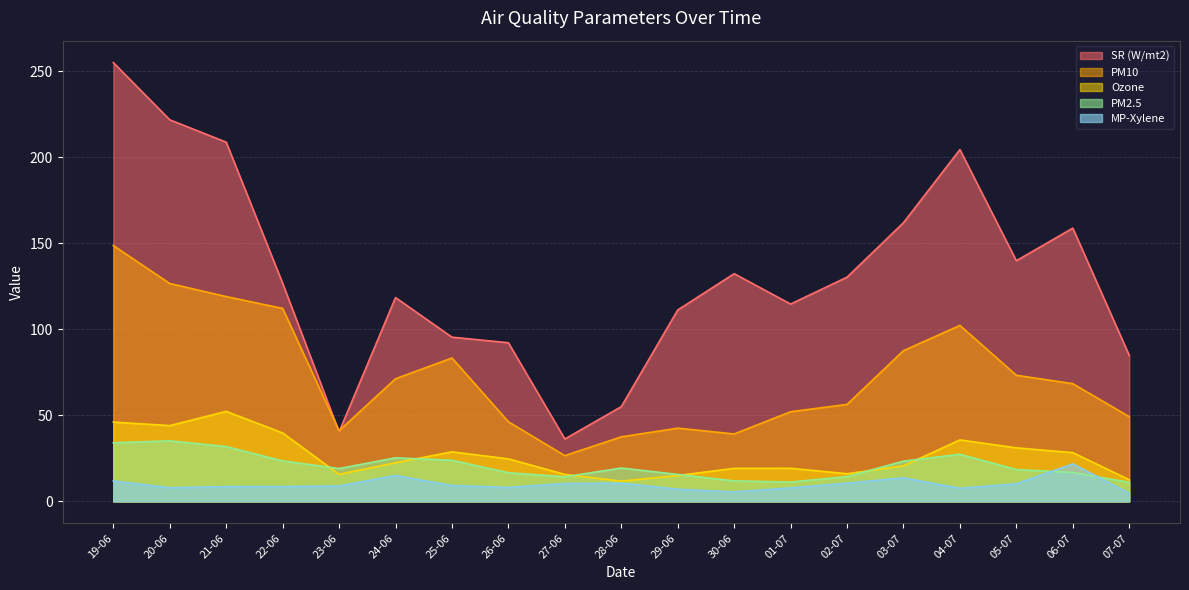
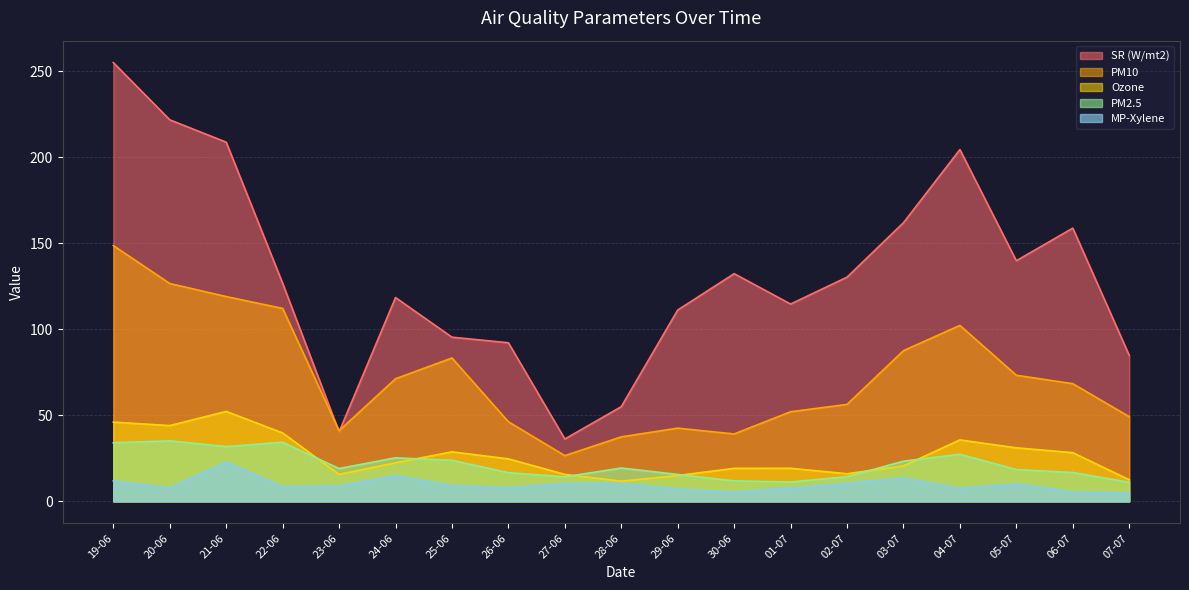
  {
    "SR (W/mt2)": {
      "19-06": 255,
      "20-06": 222,
      "21-06": 209,
      "22-06": 127,
      "24-06": 119,
      "25-06": 95,
      "26-06": 92,
      "27-06": 36,
      "28-06": 55,
      "29-06": 111,
      "30-06": 132,
      "01-07": 115,
      "02-07": 130,
      "03-07": 162,
      "04-07": 205,
      "05-07": 140,
      "06-07": 159,
      "07-07": 85
    },
    "PM2.5": {
      "19-06": 34,
      "20-06": 35,
      "21-06": 32,
-     "22-06": 24,
+     "22-06": 34,
      "23-06": 19,
      "24-06": 25,
      "25-06": 24,
      "26-06": 17,
      "28-06": 19,
      "30-06": 12,
      "01-07": 11,
      "02-07": 14,
      "03-07": 23,
      "04-07": 27,
      "05-07": 19,
      "06-07": 17,
      "07-07": 11
    },
    "MP-Xylene": {
      "19-06": 12,
      "20-06": 8,
-     "21-06": 9,
+     "21-06": 23,
      "22-06": 9,
      "23-06": 9,
      "24-06": 15,
      "25-06": 9,
      "26-06": 8,
      "27-06": 10,
      "29-06": 7,
      "30-06": 6,
      "01-07": 8,
      "02-07": 11,
      "03-07": 14,
      "04-07": 8,
      "05-07": 10,
-     "06-07": 22,
+     "06-07": 6,
      "07-07": 5
    }
  }
